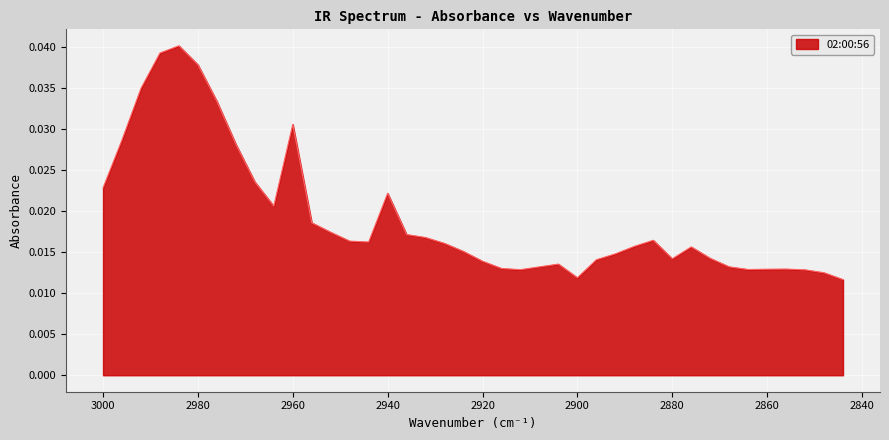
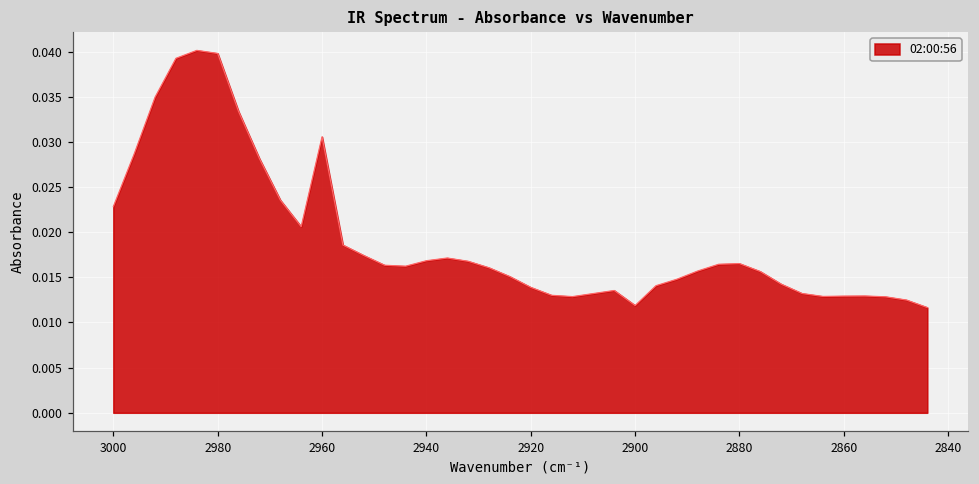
  {
    "3000": 0.023,
-   "2980": 0.038,
+   "2980": 0.040,
    "2960": 0.031,
-   "2940": 0.022,
+   "2940": 0.017,
    "2920": 0.014,
    "2900": 0.012,
-   "2880": 0.014,
+   "2880": 0.017,
    "2860": 0.013
  }
